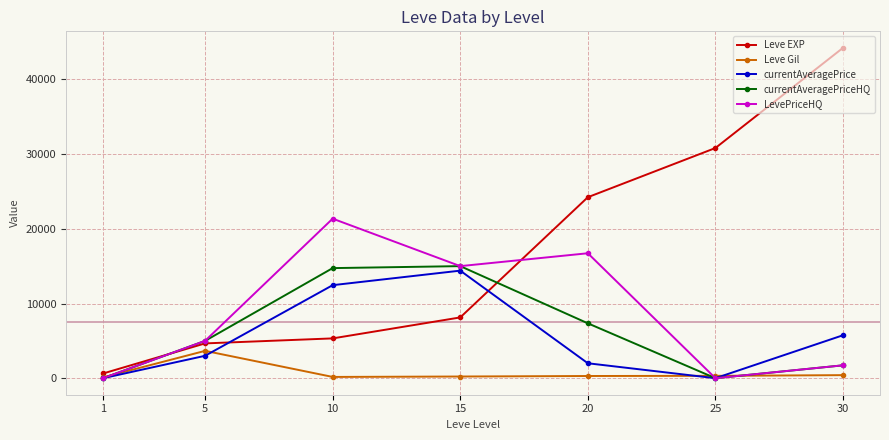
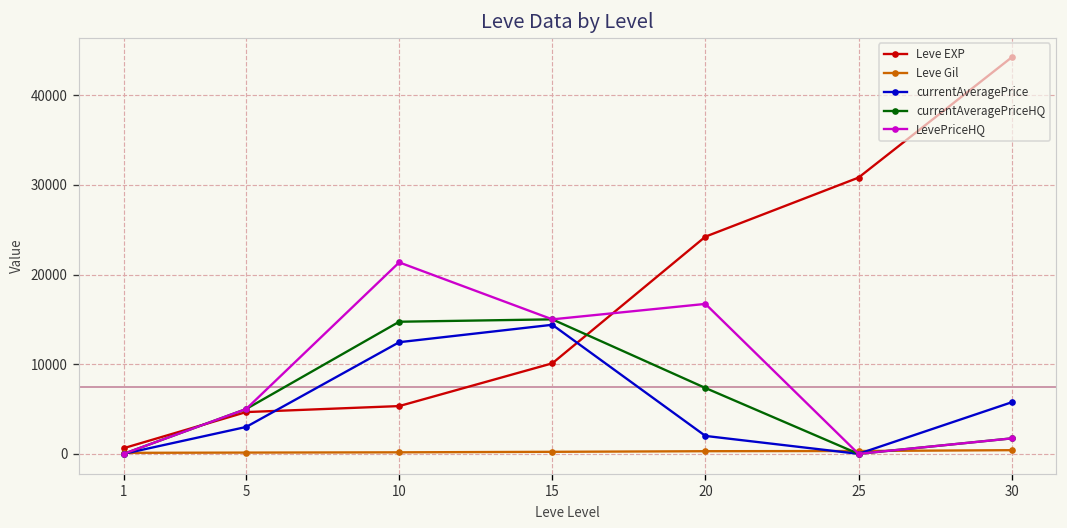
  {
    "Leve EXP": {
      "1": 1000,
      "10": 5000,
-     "15": 8000,
+     "15": 10000,
      "20": 24000,
      "25": 31000
    },
    "Leve Gil": {
-     "5": 4000,
+     "5": 0,
      "10": 0,
      "15": 0,
      "20": 0,
      "30": 0
    },
    "currentAveragePrice": {
      "5": 3000,
      "10": 12000,
      "15": 14000,
      "20": 2000,
      "30": 6000
    },
    "currentAveragePriceHQ": {
      "10": 15000,
      "20": 7000
    },
    "LevePriceHQ": {
      "10": 21000,
      "20": 17000
    }
  }
